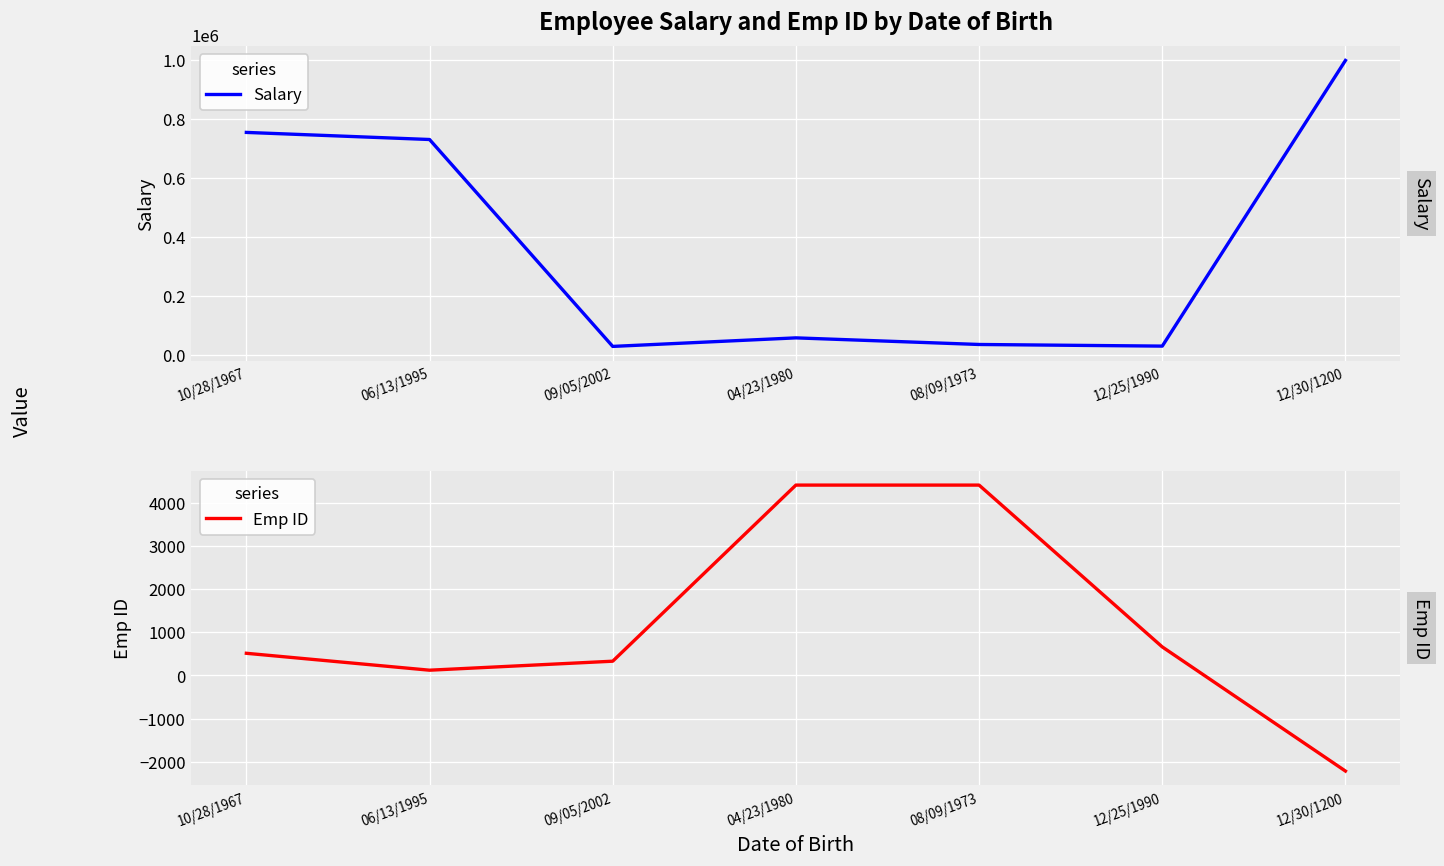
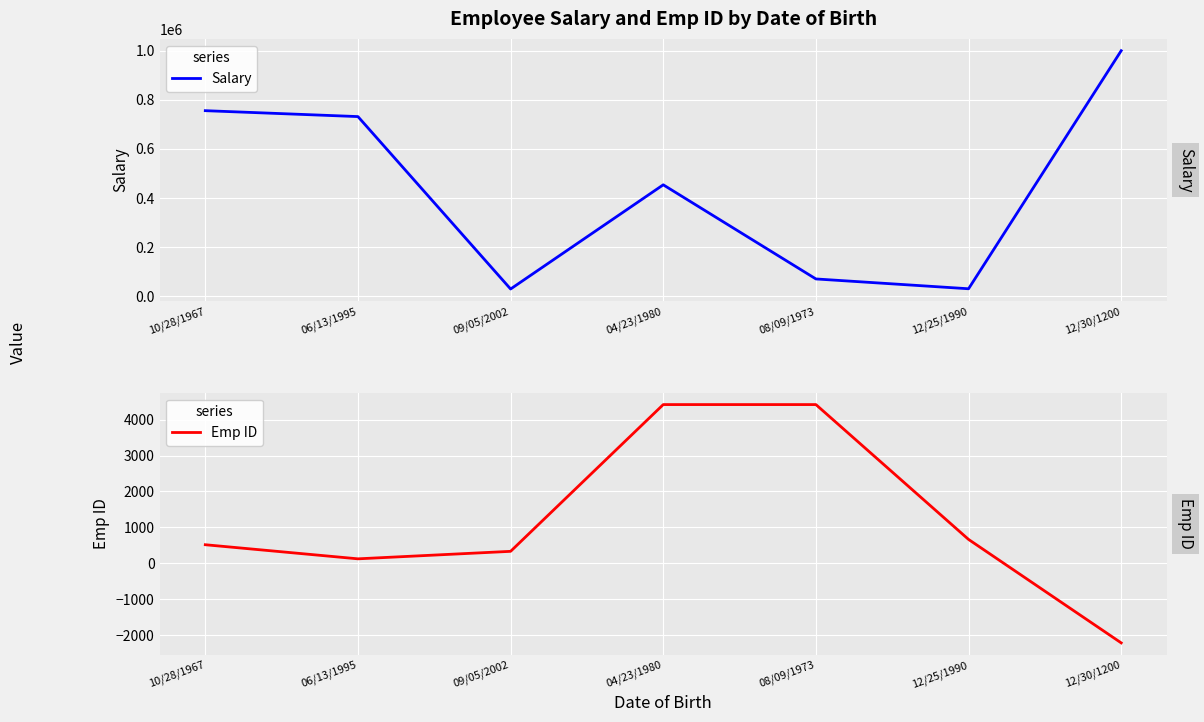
  {
    "Employee Salary and Emp ID by Date of Birth": {
      "10/28/1967": 760000,
      "06/13/1995": 730000,
      "09/05/2002": 30000,
-     "04/23/1980": 60000,
-     "08/09/1973": 40000,
+     "04/23/1980": 450000,
+     "08/09/1973": 70000,
      "12/25/1990": 30000,
      "12/30/1200": 1000000
    }
  }
